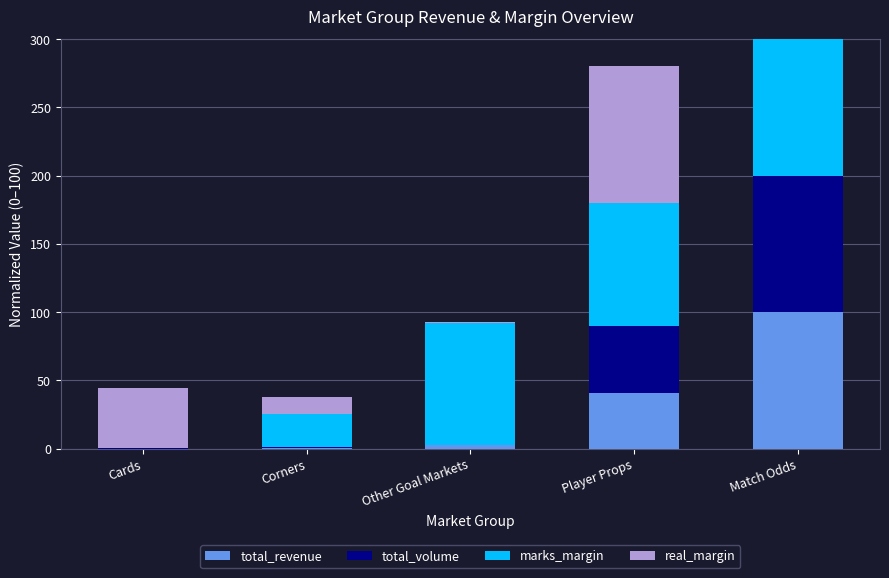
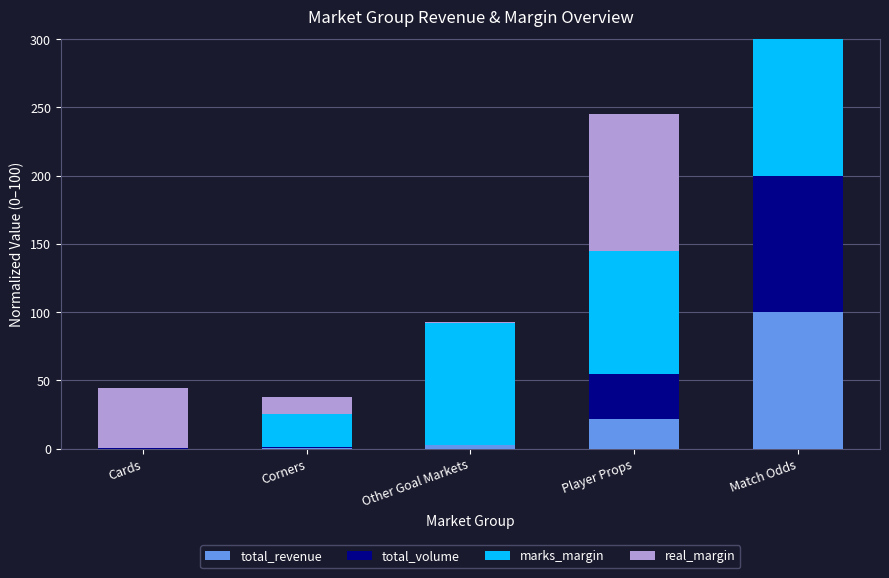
  {
    "total_revenue": {
      "Cards": 0,
      "Other Goal Markets": 3,
-     "Player Props": 41,
+     "Player Props": 22,
      "Match Odds": 100
    },
    "total_volume": {
      "Other Goal Markets": 0,
-     "Player Props": 49,
+     "Player Props": 32,
      "Match Odds": 100
    },
    "marks_margin": {
      "Cards": 0,
      "Corners": 24,
      "Other Goal Markets": 89,
      "Player Props": 91,
      "Match Odds": 100
    },
    "real_margin": {
      "Cards": 44,
      "Corners": 13,
      "Player Props": 100,
      "Match Odds": 0
    }
  }
